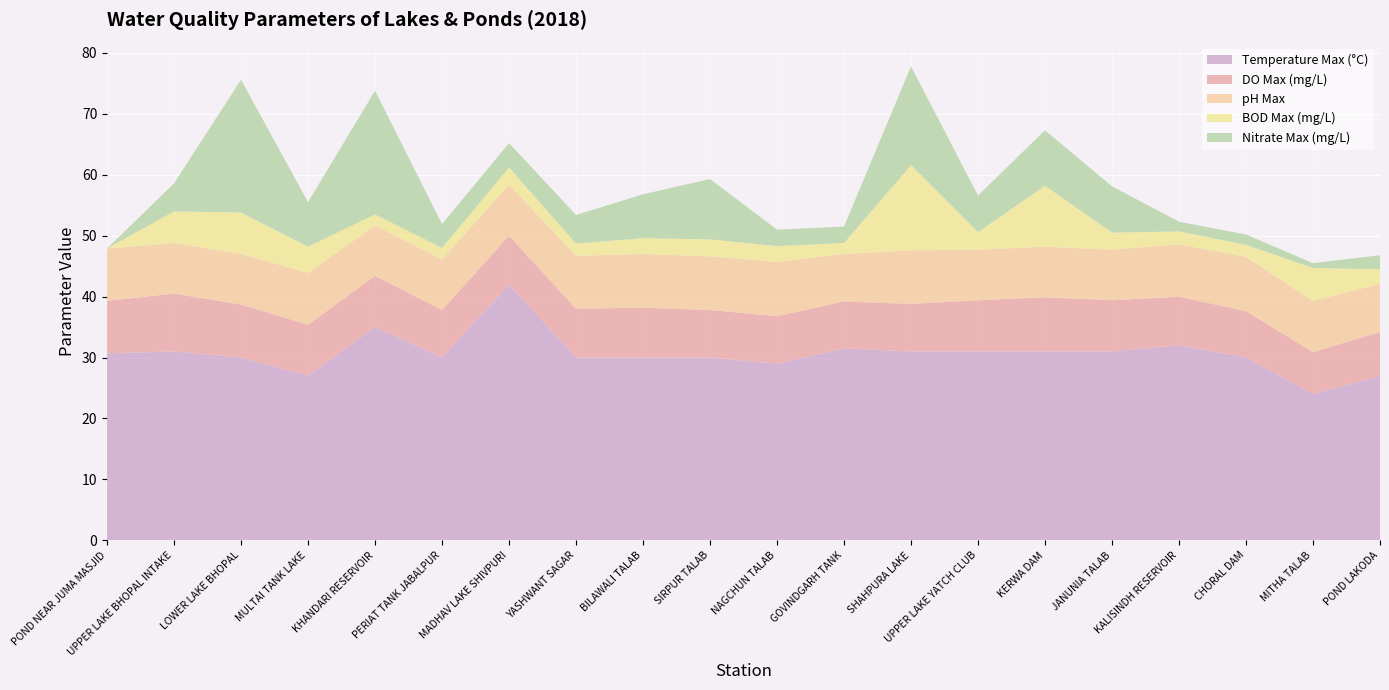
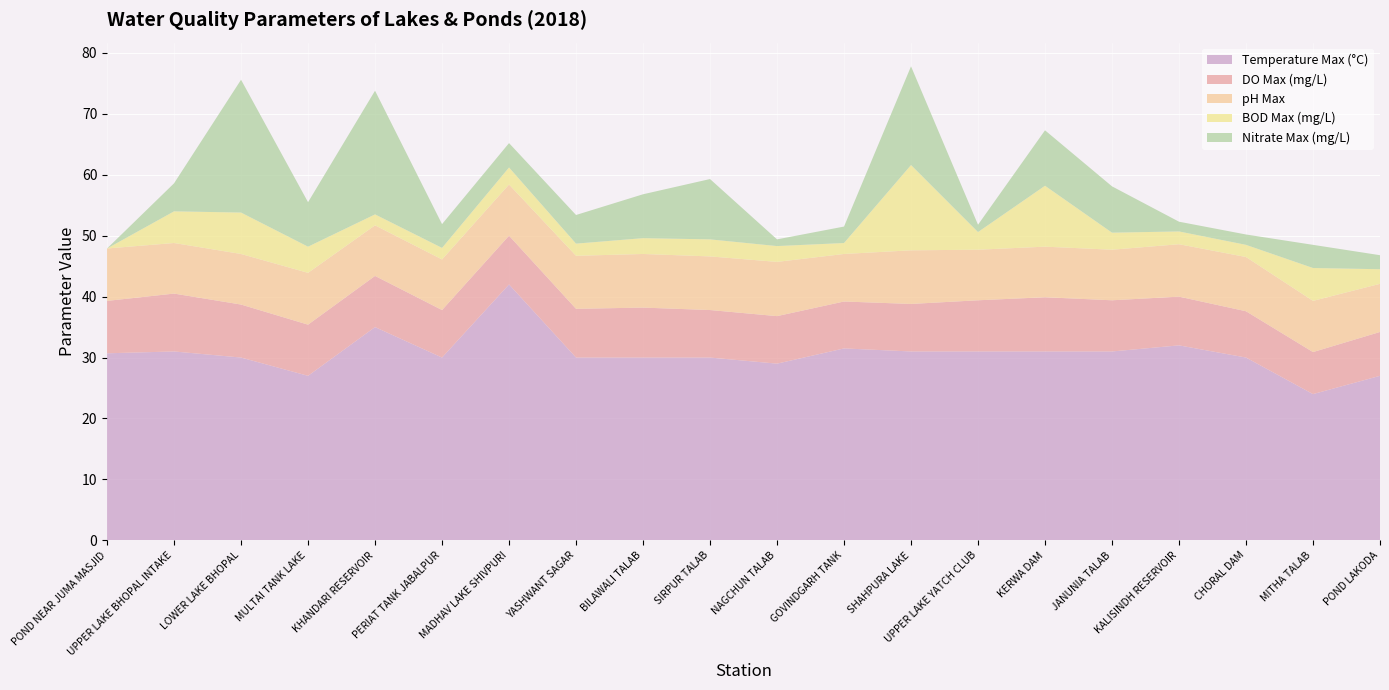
  {
    "Nitrate Max (mg/L)": {
      "UPPER LAKE BHOPAL INTAKE": 5,
      "LOWER LAKE BHOPAL": 22,
      "MULTAI TANK LAKE": 7,
      "KHANDARI RESERVOIR": 20,
      "PERIAT TANK JABALPUR": 4,
      "MADHAV LAKE SHIVPURI": 4,
      "YASHWANT SAGAR": 5,
      "BILAWALI TALAB": 7,
      "SIRPUR TALAB": 10,
-     "NAGCHUN TALAB": 3,
+     "NAGCHUN TALAB": 1,
      "GOVINDGARH TANK": 3,
      "SHAHPURA LAKE": 16,
-     "UPPER LAKE YATCH CLUB": 6,
+     "UPPER LAKE YATCH CLUB": 1,
      "KERWA DAM": 9,
      "JANUNIA TALAB": 8,
      "KALISINDH RESERVOIR": 2,
      "CHORAL DAM": 2,
-     "MITHA TALAB": 1,
+     "MITHA TALAB": 4,
      "POND LAKODA": 2
    }
  }
